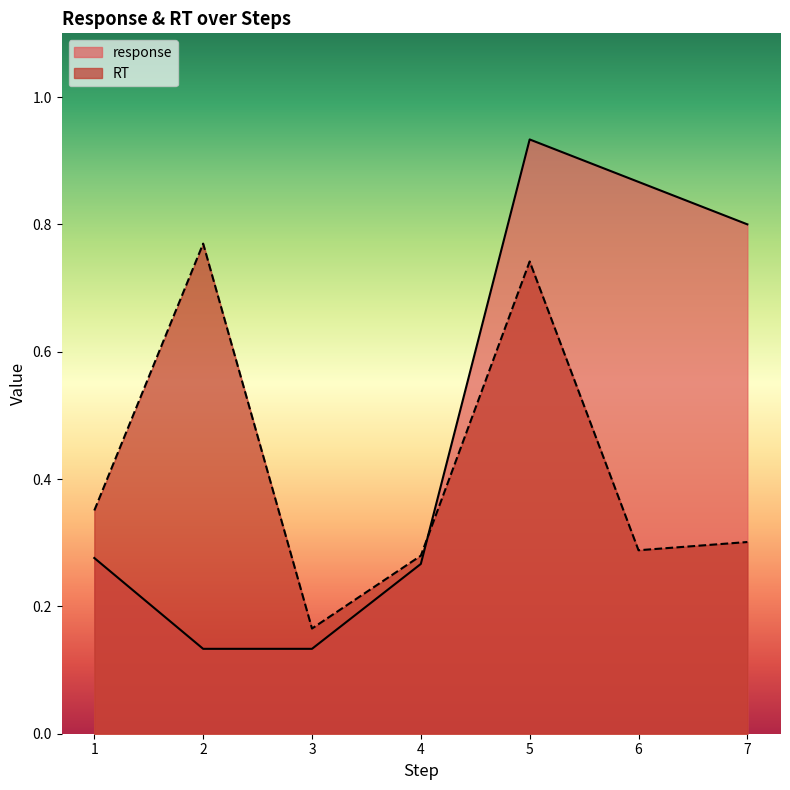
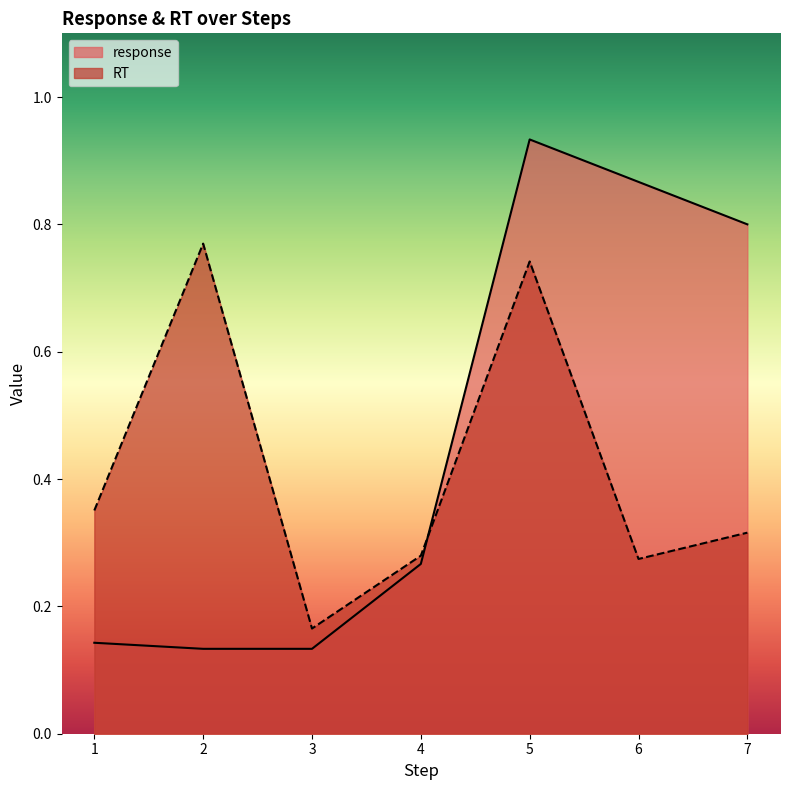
  {
    "response": {
-     "1": 0.28,
+     "1": 0.14,
      "2": 0.13,
      "3": 0.13,
      "4": 0.27,
      "5": 0.93,
      "6": 0.87,
      "7": 0.80
    },
    "RT": {
      "1": 0.35,
      "2": 0.77,
      "3": 0.17,
      "4": 0.28,
      "5": 0.74,
-     "6": 0.29,
-     "7": 0.30
+     "6": 0.27,
+     "7": 0.32
    }
  }
